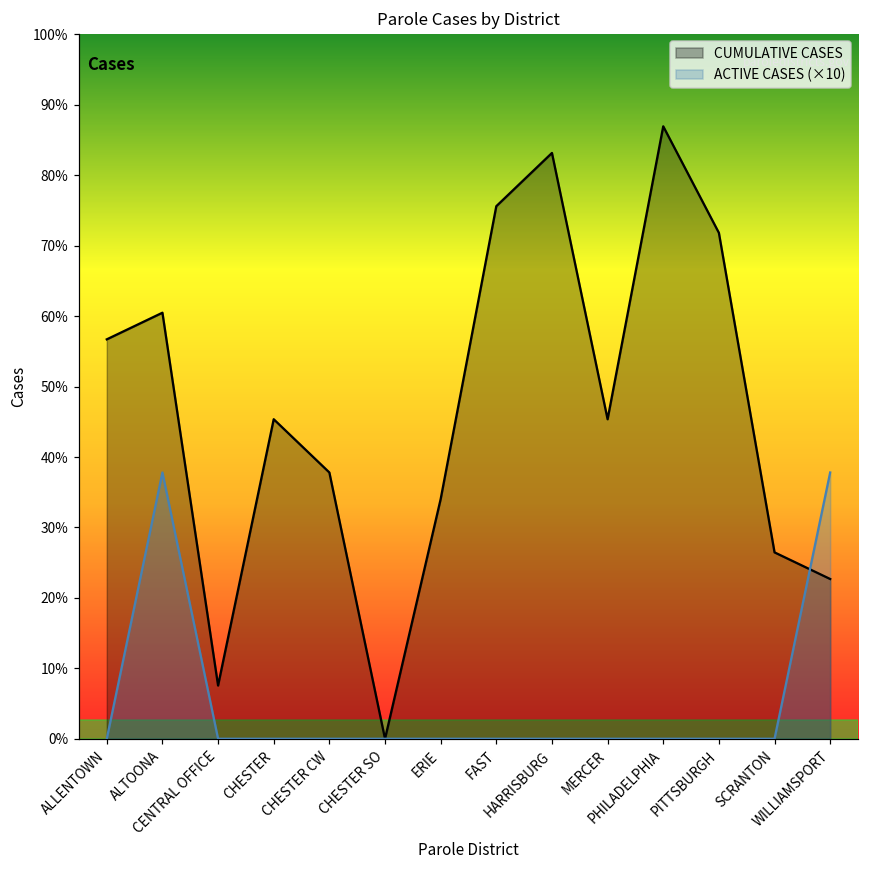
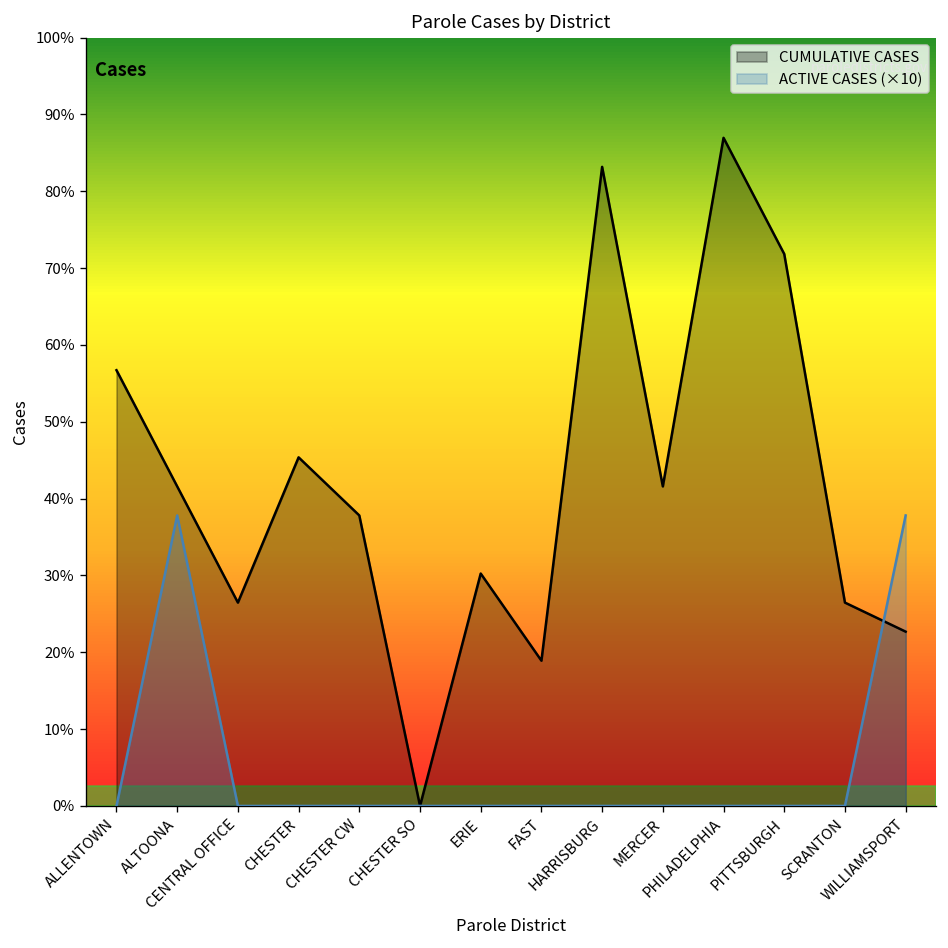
  {
    "CUMULATIVE CASES": {
      "ALLENTOWN": "57%",
-     "ALTOONA": "60%",
-     "CENTRAL OFFICE": "8%",
+     "ALTOONA": "42%",
+     "CENTRAL OFFICE": "26%",
      "CHESTER": "45%",
      "CHESTER CW": "38%",
-     "ERIE": "34%",
-     "FAST": "76%",
+     "ERIE": "30%",
+     "FAST": "19%",
      "HARRISBURG": "83%",
-     "MERCER": "45%",
+     "MERCER": "42%",
      "PHILADELPHIA": "87%",
      "PITTSBURGH": "72%",
      "SCRANTON": "26%",
      "WILLIAMSPORT": "23%"
    },
    "ACTIVE CASES (×10)": {
      "ALTOONA": "38%",
      "WILLIAMSPORT": "38%"
    }
  }
